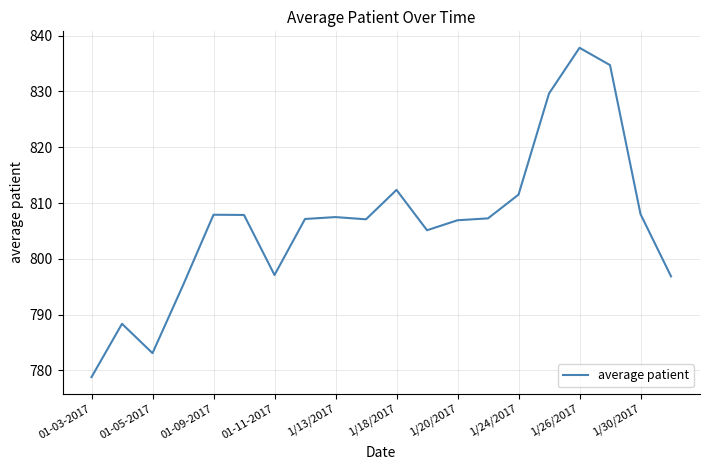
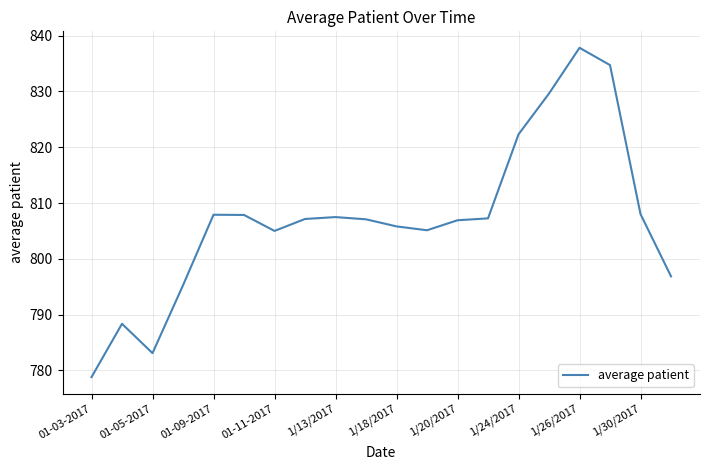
  {
    "01-03-2017": 779,
    "01-05-2017": 783,
    "01-09-2017": 808,
-   "01-11-2017": 797,
+   "01-11-2017": 805,
    "1/13/2017": 807,
-   "1/18/2017": 812,
+   "1/18/2017": 806,
    "1/20/2017": 807,
-   "1/24/2017": 812,
+   "1/24/2017": 822,
    "1/26/2017": 838,
    "1/30/2017": 808
  }
